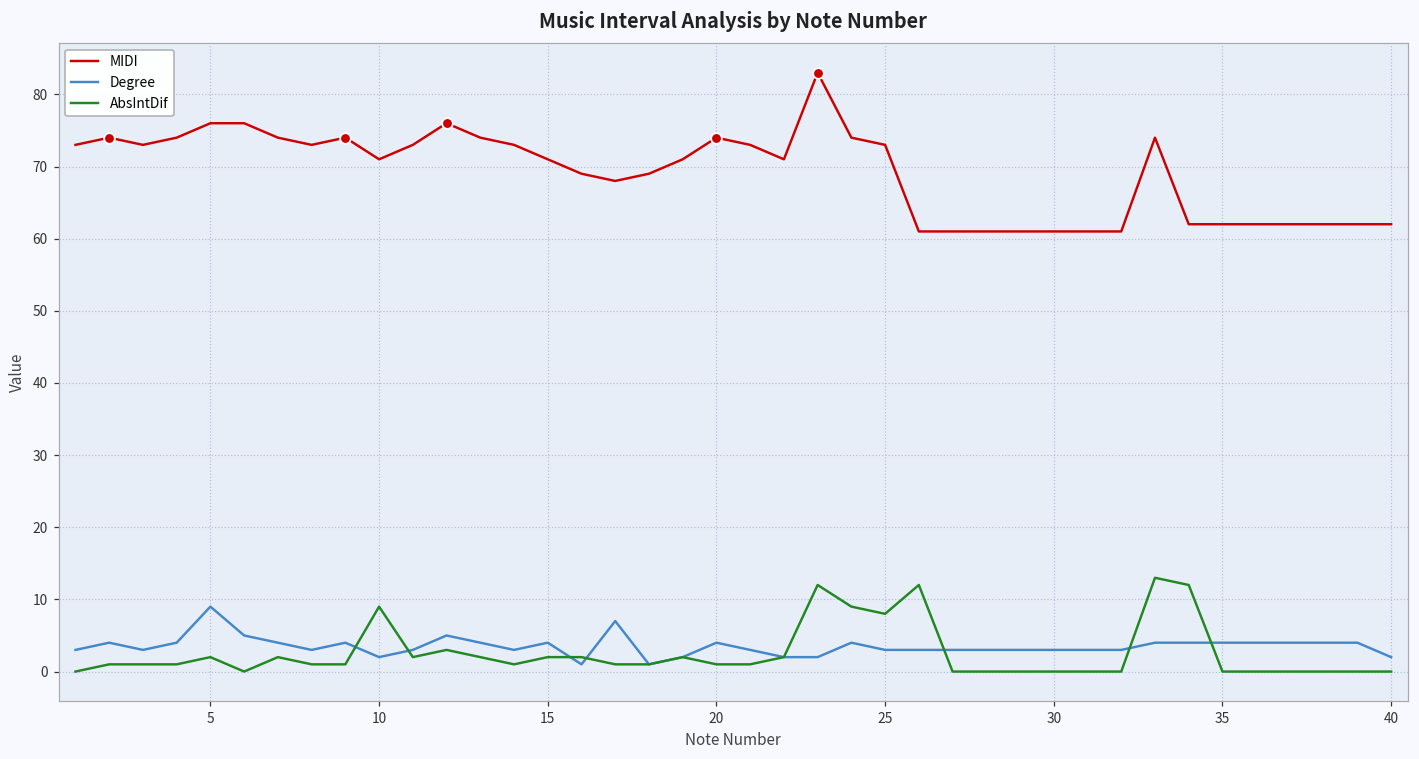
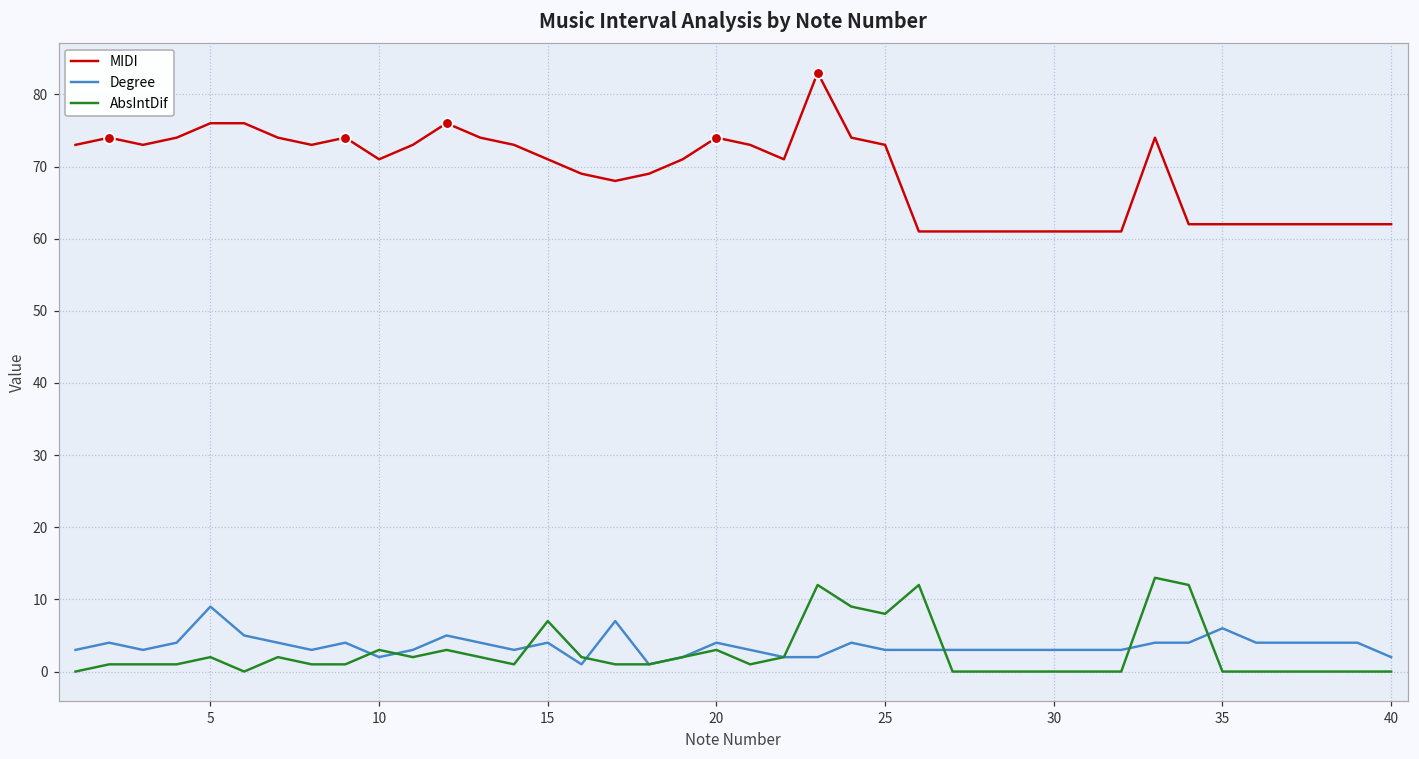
  {
    "Degree": {
      "5": 9,
      "10": 2,
      "15": 4,
      "20": 4,
      "25": 3,
      "30": 3,
-     "35": 4,
+     "35": 6,
      "40": 2
    },
    "AbsIntDif": {
      "5": 2,
-     "10": 9,
-     "15": 2,
-     "20": 1,
+     "10": 3,
+     "15": 7,
+     "20": 3,
      "25": 8,
      "30": 0,
      "35": 0,
      "40": 0
    }
  }
